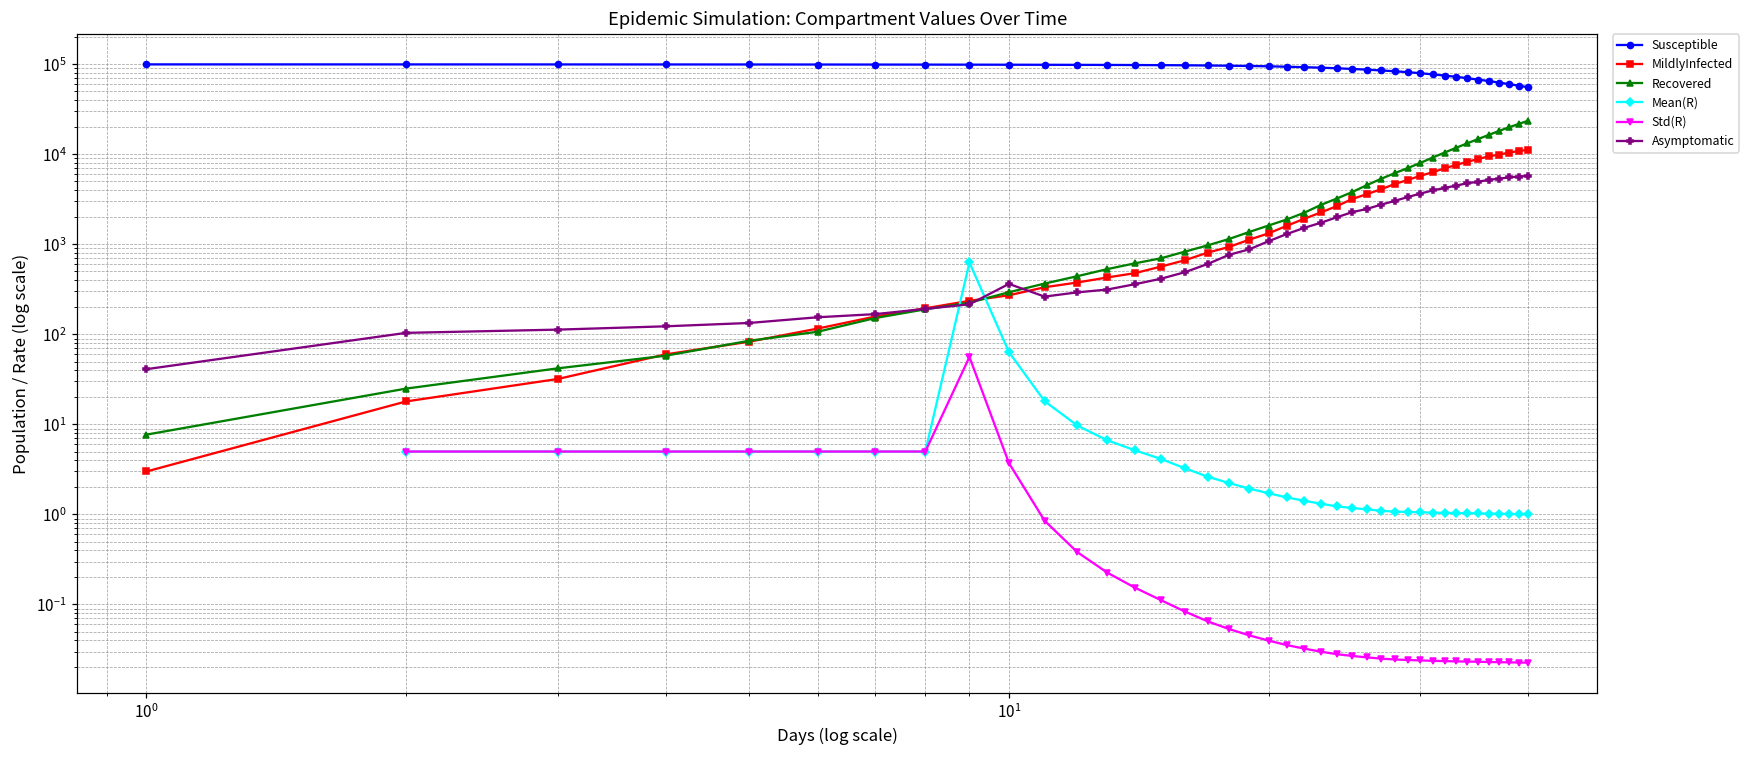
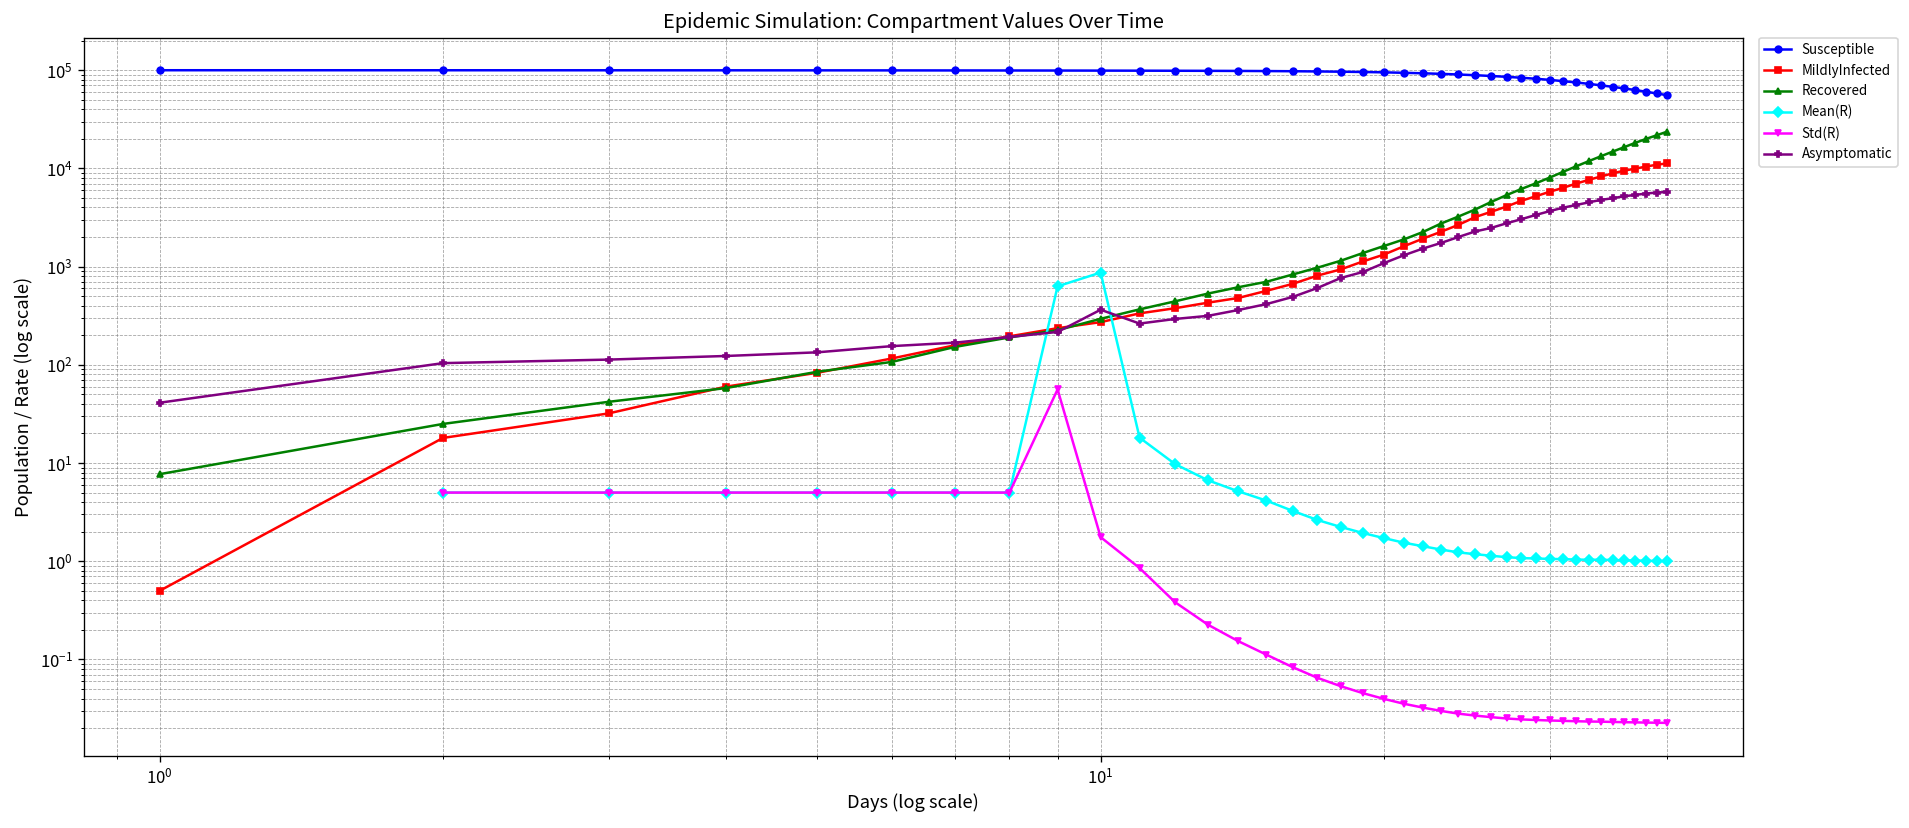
  {
    "Susceptible": {
      "10^0": 100000,
      "10^1": 100000
    },
    "MildlyInfected": {
-     "10^0": 3.0,
+     "10^0": 0.5,
      "10^1": 270
    },
    "Recovered": {
      "10^0": 8,
      "10^1": 290
    },
    "Mean(R)": {
-     "10^1": 60
+     "10^1": 900
    },
    "Std(R)": {
-     "10^1": 4
+     "10^1": 1.8
    },
    "Asymptomatic": {
      "10^0": 40,
      "10^1": 400
    }
  }
